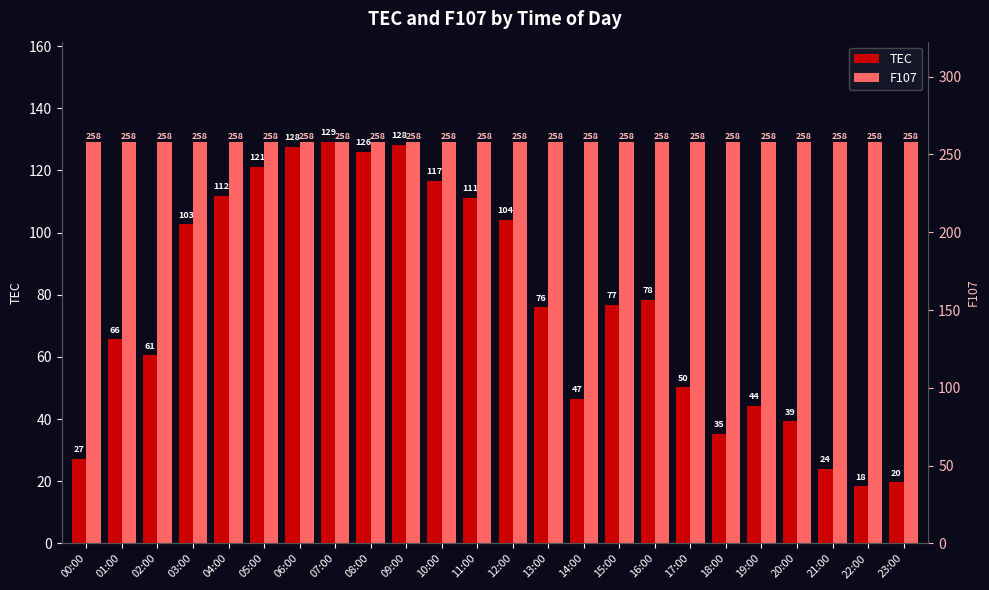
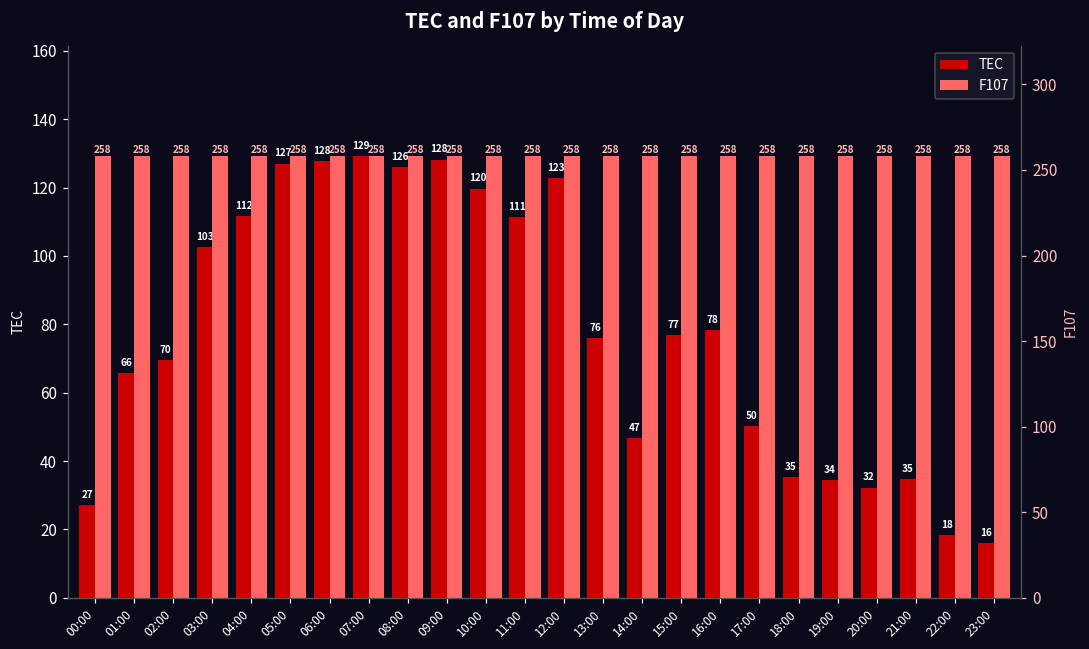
  {
    "TEC": {
      "00:00": 27,
      "01:00": 66,
-     "02:00": 61,
+     "02:00": 70,
      "03:00": 103,
      "04:00": 112,
-     "05:00": 121,
+     "05:00": 127,
      "06:00": 128,
      "07:00": 129,
      "08:00": 126,
      "09:00": 128,
-     "10:00": 117,
+     "10:00": 120,
      "11:00": 111,
-     "12:00": 104,
+     "12:00": 123,
      "13:00": 76,
      "14:00": 47,
      "15:00": 77,
      "16:00": 78,
      "17:00": 50,
      "18:00": 35,
-     "19:00": 44,
-     "20:00": 39,
-     "21:00": 24,
+     "19:00": 34,
+     "20:00": 32,
+     "21:00": 35,
      "22:00": 18,
-     "23:00": 20
+     "23:00": 16
    },
    "F107": {
      "00:00": 258,
      "01:00": 258,
      "02:00": 258,
      "03:00": 258,
      "04:00": 258,
      "05:00": 258,
      "06:00": 258,
      "07:00": 258,
      "08:00": 258,
      "09:00": 258,
      "10:00": 258,
      "11:00": 258,
      "12:00": 258,
      "13:00": 258,
      "14:00": 258,
      "15:00": 258,
      "16:00": 258,
      "17:00": 258,
      "18:00": 258,
      "19:00": 258,
      "20:00": 258,
      "21:00": 258,
      "22:00": 258,
      "23:00": 258
    }
  }
